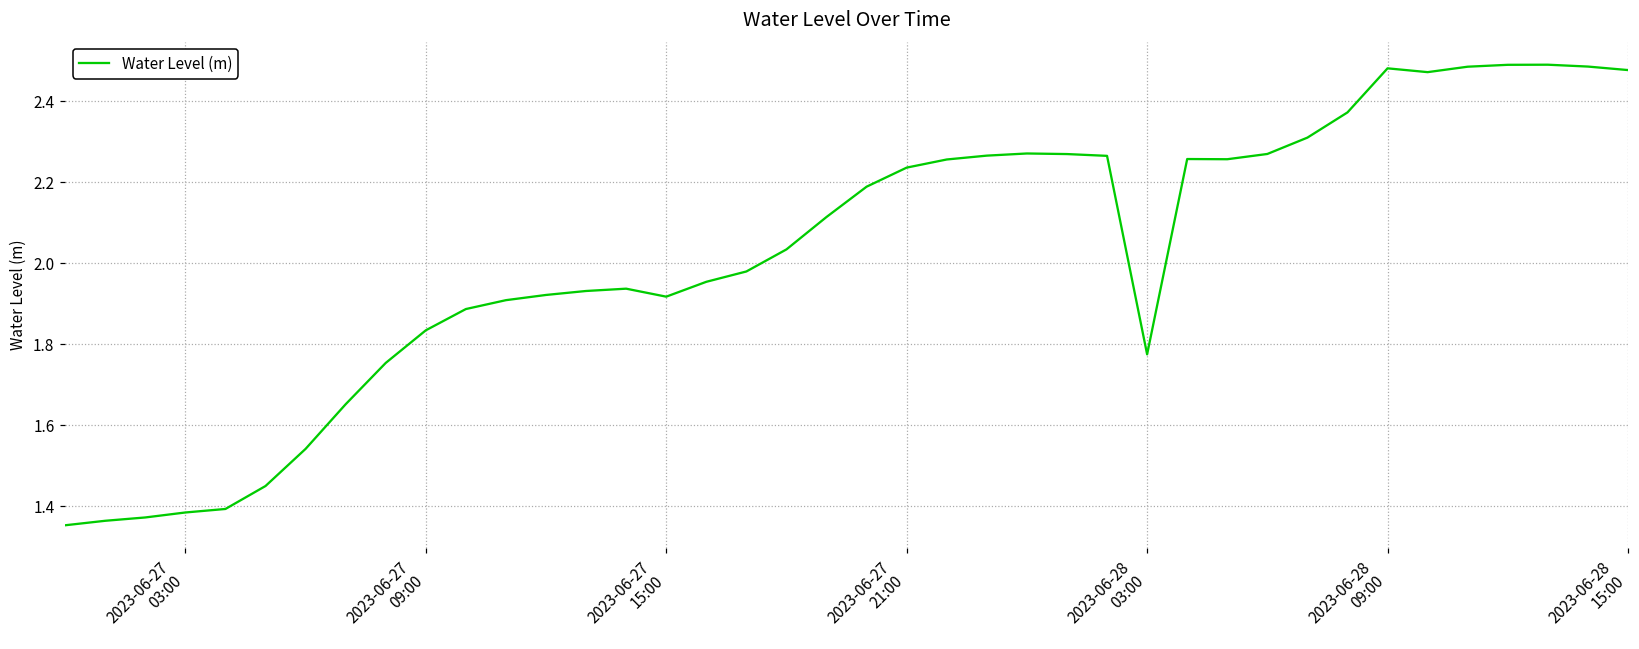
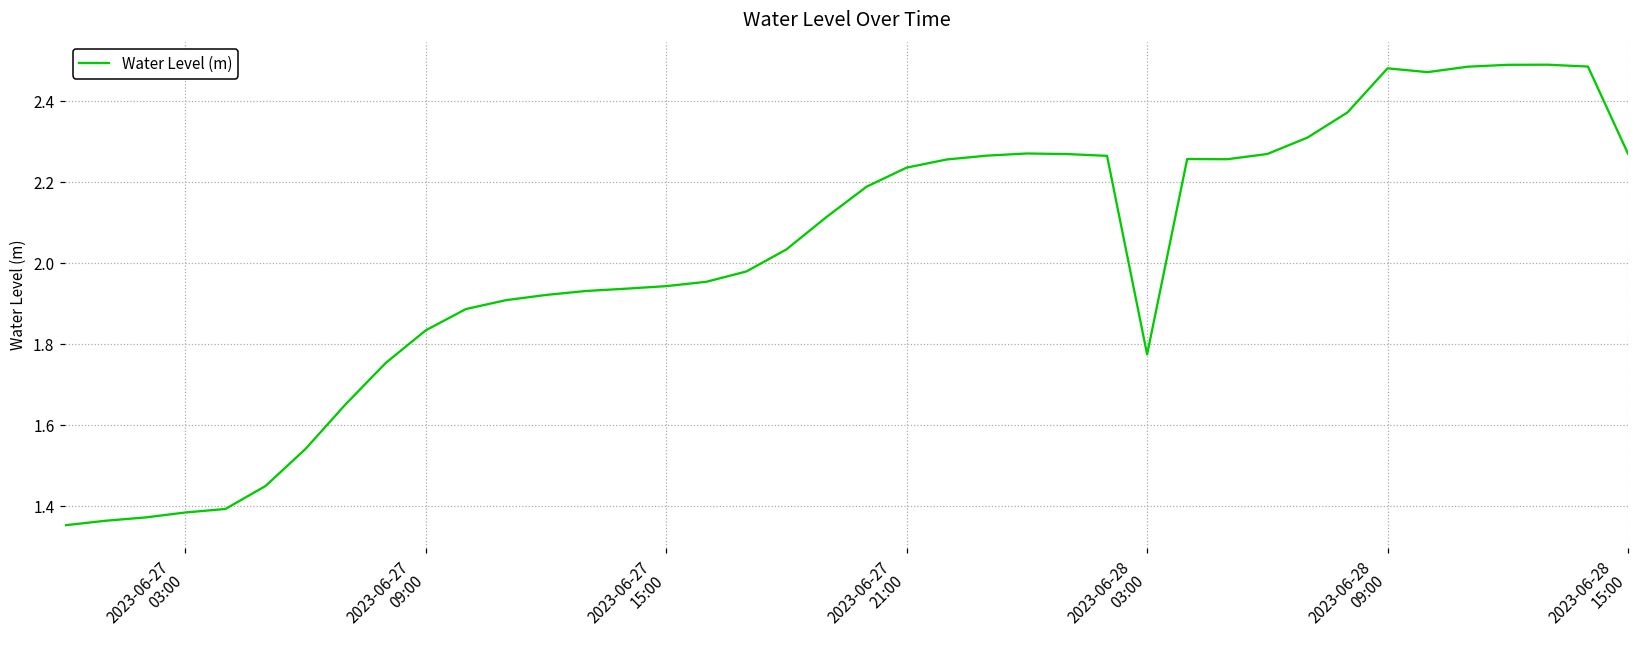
  {
    "2023-06-27 03:00": 1.38,
    "2023-06-27 09:00": 1.83,
-   "2023-06-27 15:00": 1.92,
+   "2023-06-27 15:00": 1.94,
    "2023-06-27 21:00": 2.24,
    "2023-06-28 03:00": 1.78,
    "2023-06-28 09:00": 2.48,
-   "2023-06-28 15:00": 2.48
+   "2023-06-28 15:00": 2.27
  }
